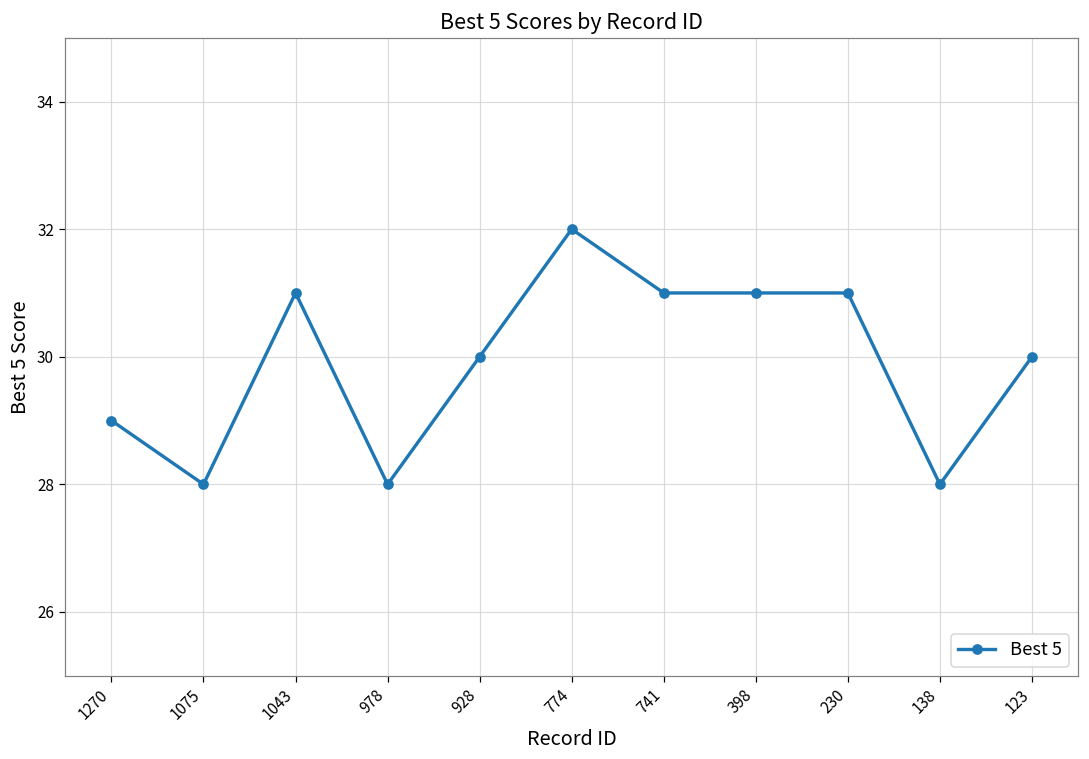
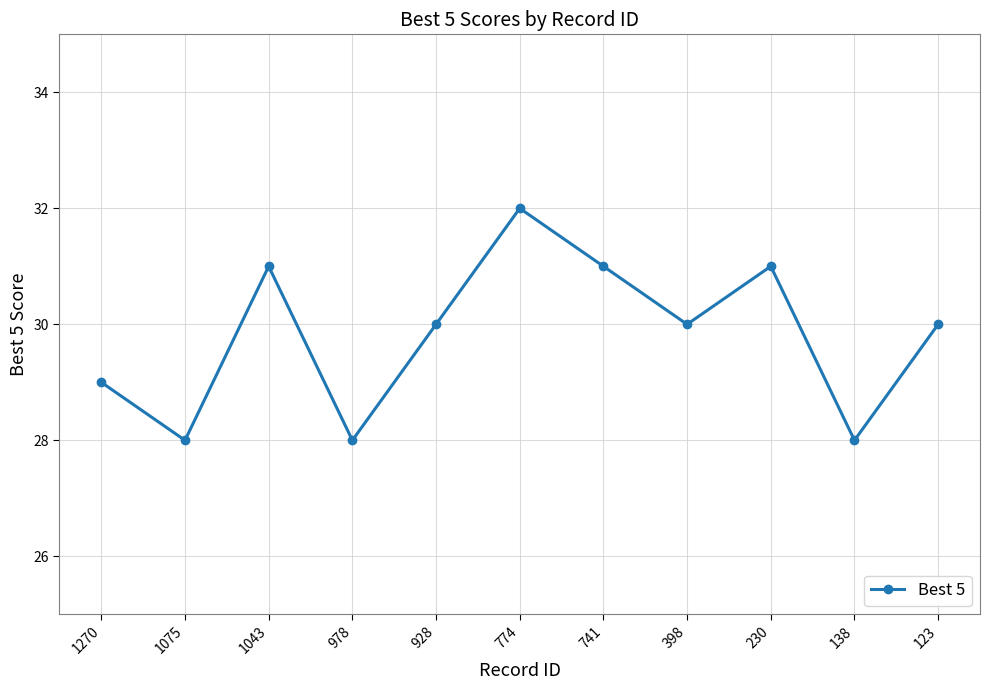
  {
    "1270": 29,
    "1075": 28,
    "1043": 31,
    "978": 28,
    "928": 30,
    "774": 32,
    "741": 31,
-   "398": 31,
+   "398": 30,
    "230": 31,
    "138": 28,
    "123": 30
  }
